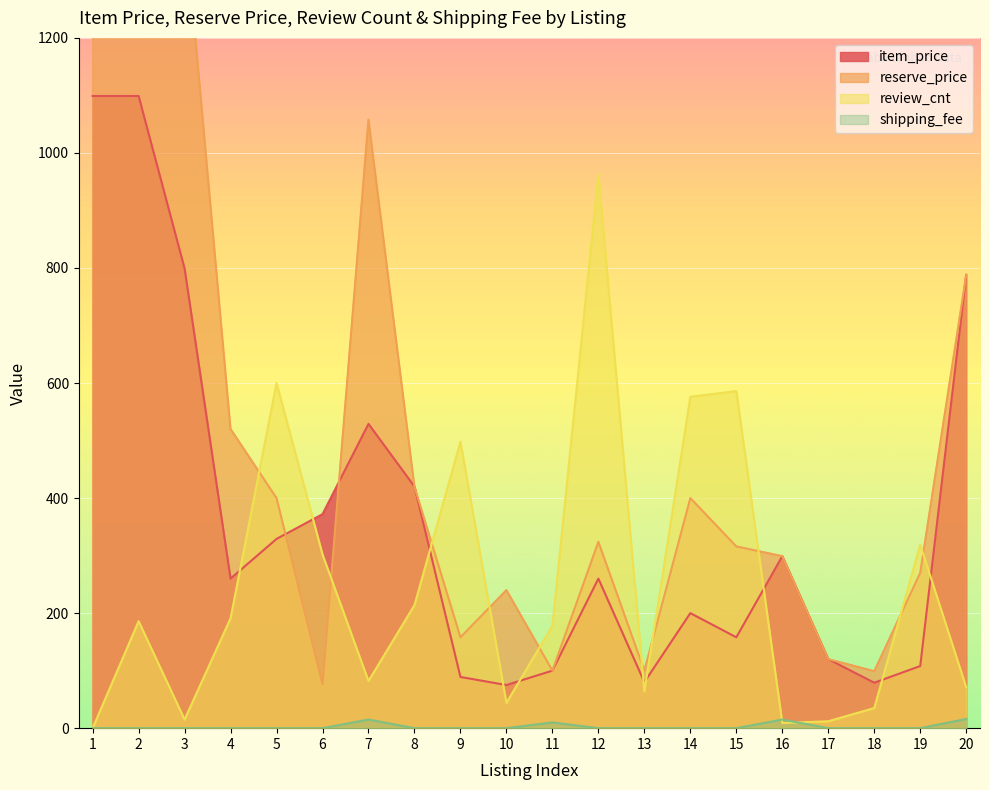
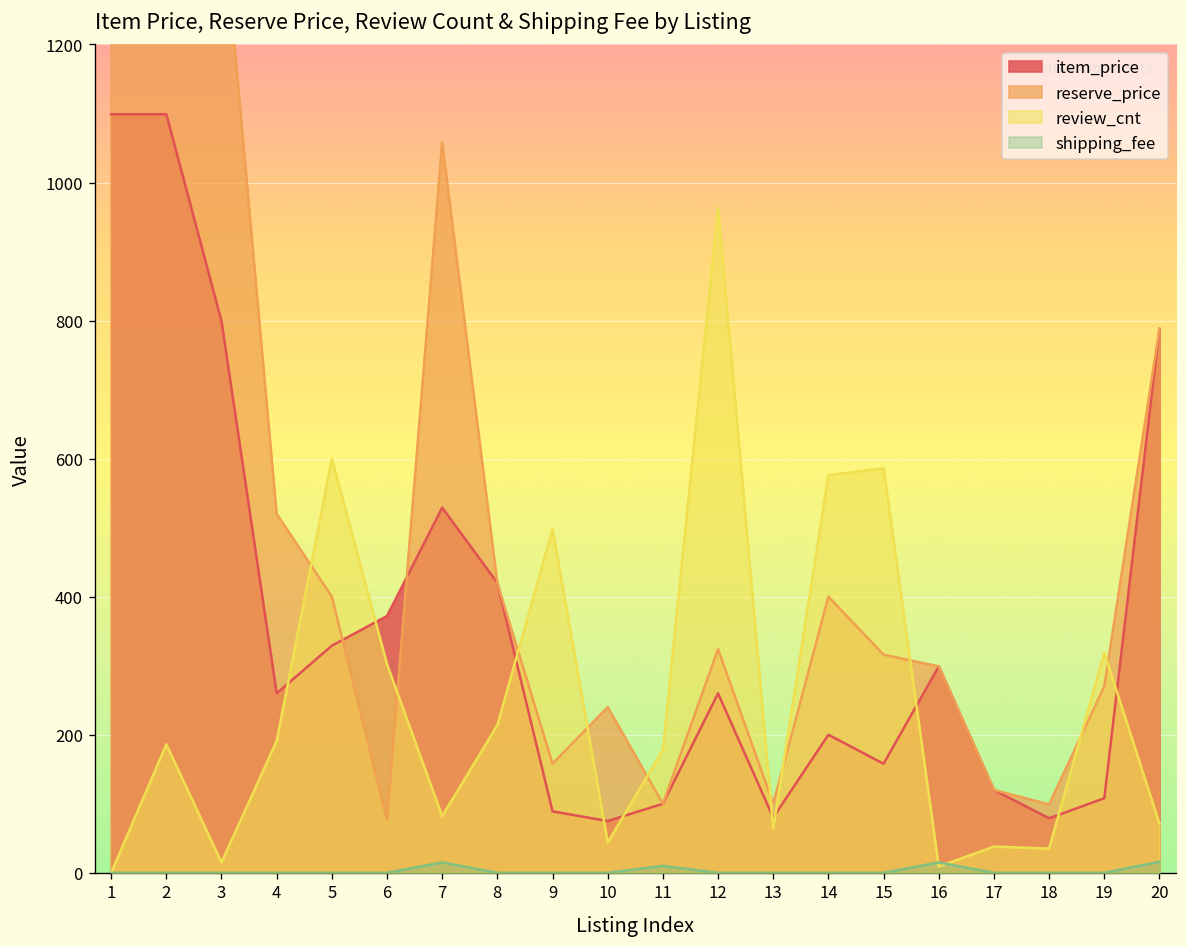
  {
    "item_price": {
      "1": 1100,
      "2": 1100,
      "3": 800,
      "4": 260,
      "5": 330,
      "6": 370,
      "7": 530,
      "9": 90,
      "10": 80,
      "12": 260,
      "13": 80,
      "14": 200,
      "15": 160,
      "18": 80,
      "19": 110
    },
    "reserve_price": {
      "4": 520,
      "5": 400,
      "6": 80,
      "7": 1060,
      "9": 160,
      "10": 240,
      "12": 320,
      "13": 100,
      "14": 400,
      "15": 320,
      "18": 100,
      "19": 270
    },
    "review_cnt": {
      "2": 190,
      "3": 20,
      "4": 190,
      "5": 600,
      "6": 300,
      "7": 80,
      "8": 210,
      "9": 500,
      "10": 40,
      "11": 180,
      "12": 960,
      "13": 60,
      "14": 580,
      "15": 590,
      "16": 10,
-     "17": 10,
+     "17": 40,
      "18": 40,
      "19": 320,
      "20": 70
    },
    "shipping_fee": {
      "2": 0,
      "3": 0,
      "4": 0,
      "5": 0,
      "6": 0,
      "7": 20,
      "8": 0,
      "9": 0,
      "10": 0,
      "11": 10,
      "12": 0,
      "13": 0,
      "14": 0,
      "15": 0,
      "16": 20,
      "17": 0,
      "18": 0,
      "19": 0,
      "20": 20
    }
  }
